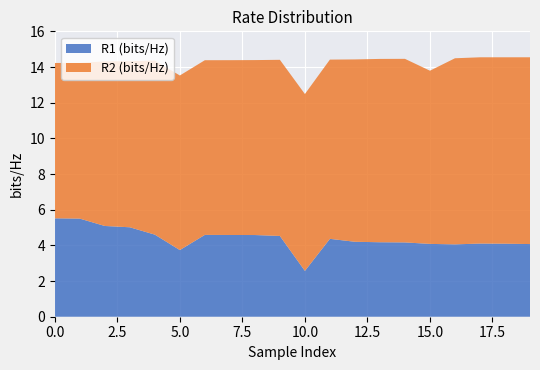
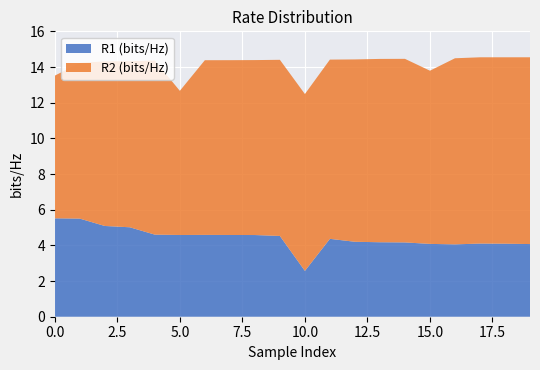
  {
    "R1 (bits/Hz)": {
      "0.0": 5.5,
-     "5.0": 3.7,
+     "5.0": 4.6,
      "10.0": 2.6,
      "15.0": 4.1
    },
    "R2 (bits/Hz)": {
-     "0.0": 8.7,
-     "5.0": 9.8,
+     "0.0": 8.0,
+     "5.0": 8.1,
      "10.0": 9.9,
      "15.0": 9.7
    }
  }
